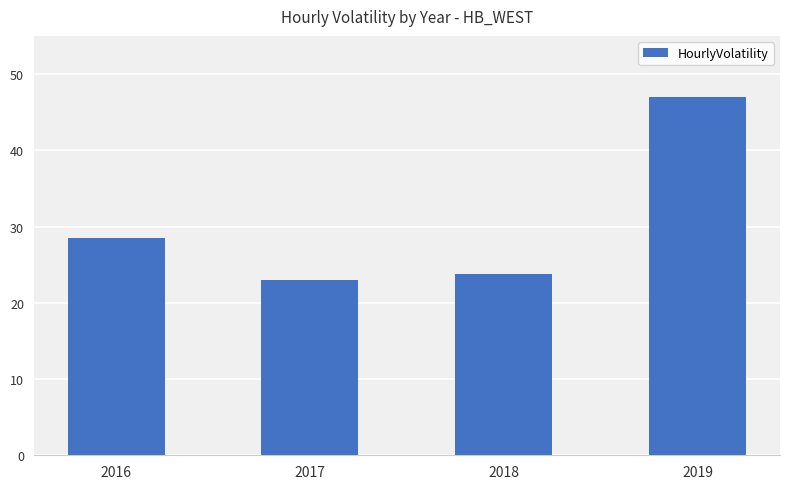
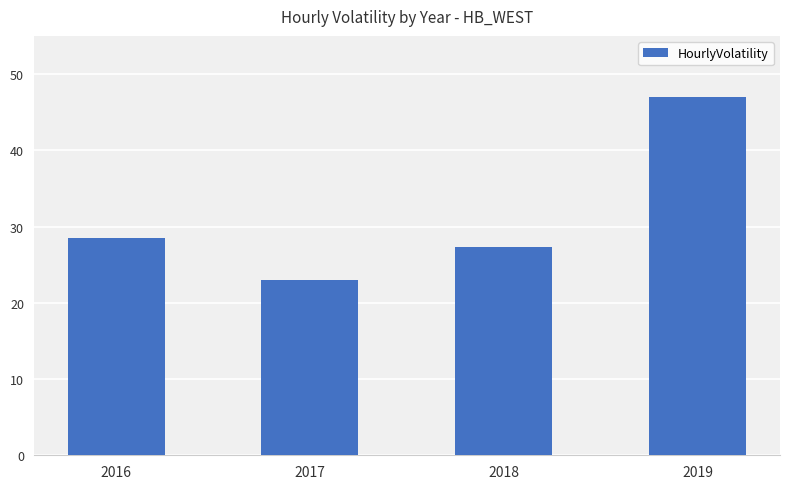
  {
    "2016": 28,
    "2017": 23,
-   "2018": 24,
+   "2018": 27,
    "2019": 47
  }
